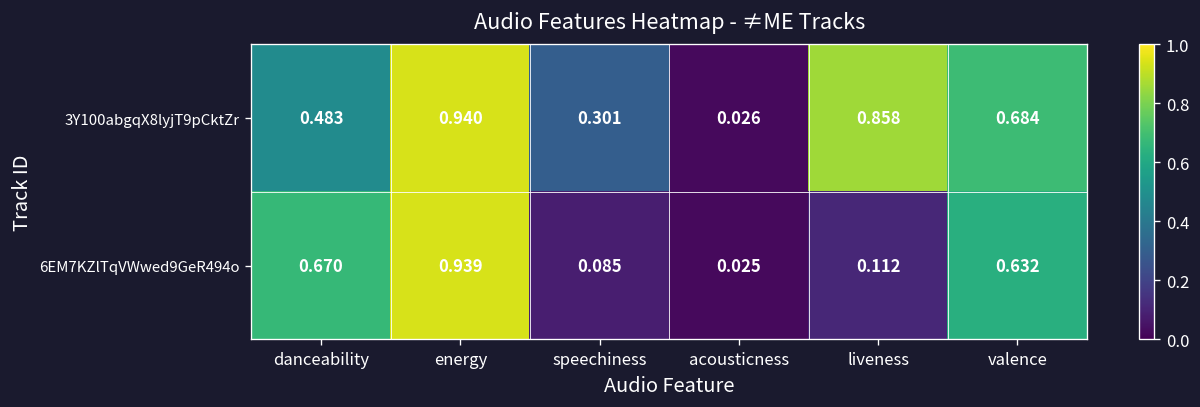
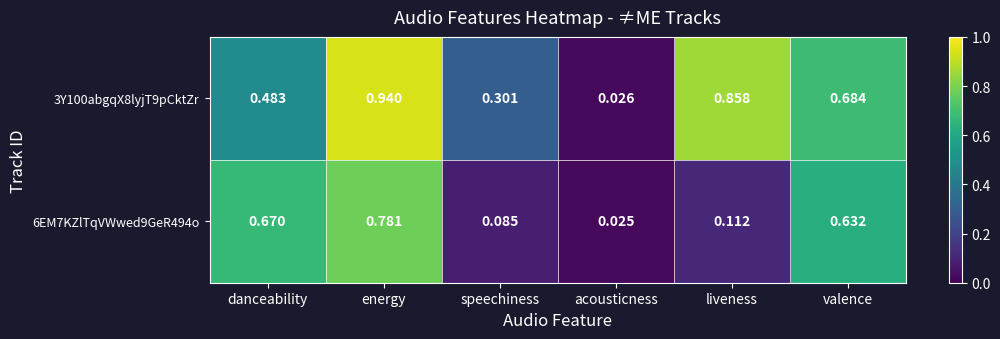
  {
    "3Y100abgqX8lyjT9pCktZr": {
      "danceability": 0.483,
      "energy": 0.940,
      "speechiness": 0.301,
      "acousticness": 0.026,
      "liveness": 0.858,
      "valence": 0.684
    },
    "6EM7KZlTqVWwed9GeR494o": {
      "danceability": 0.670,
-     "energy": 0.939,
+     "energy": 0.781,
      "speechiness": 0.085,
      "acousticness": 0.025,
      "liveness": 0.112,
      "valence": 0.632
    }
  }
